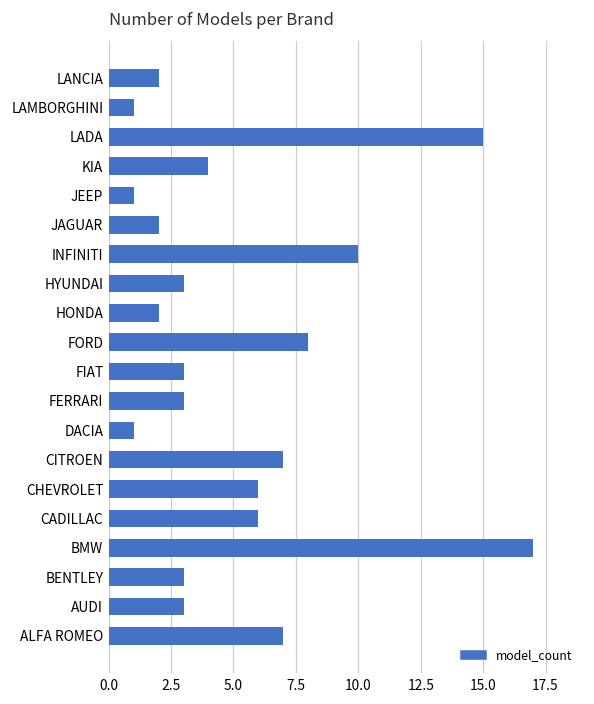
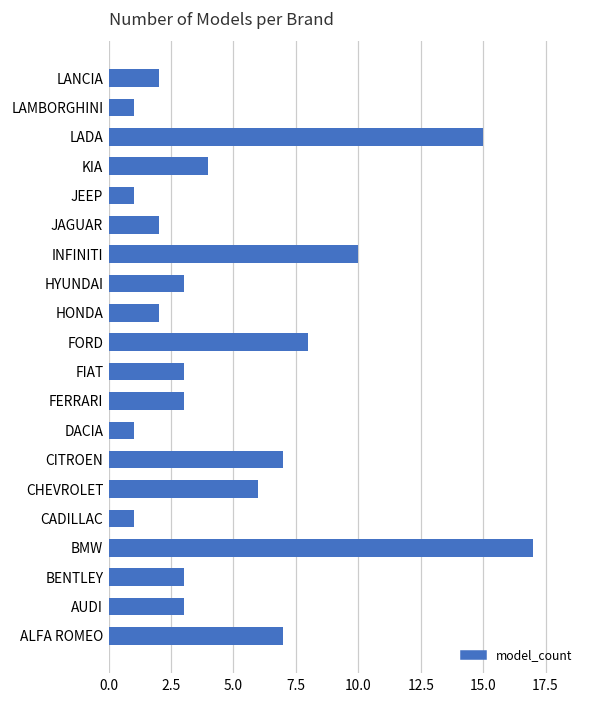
  {
    "LANCIA": 2,
    "LAMBORGHINI": 1,
    "LADA": 15,
    "KIA": 4,
    "JEEP": 1,
    "JAGUAR": 2,
    "INFINITI": 10,
    "HYUNDAI": 3,
    "HONDA": 2,
    "FORD": 8,
    "FIAT": 3,
    "FERRARI": 3,
    "DACIA": 1,
    "CITROEN": 7,
    "CHEVROLET": 6,
-   "CADILLAC": 6,
+   "CADILLAC": 1,
    "BMW": 17,
    "BENTLEY": 3,
    "AUDI": 3,
    "ALFA ROMEO": 7
  }
